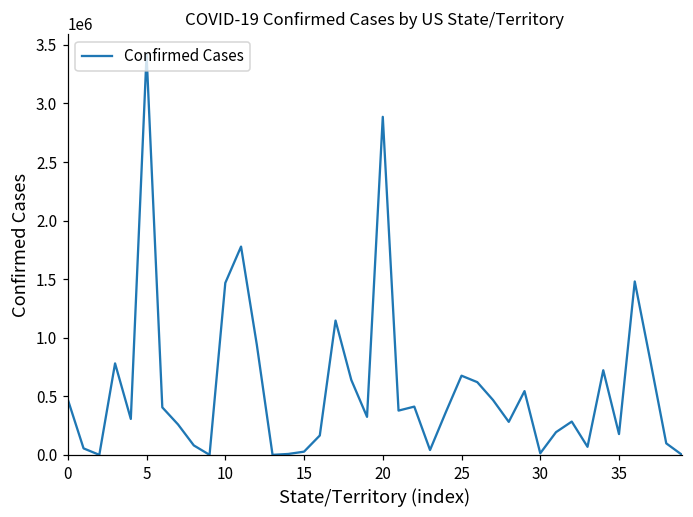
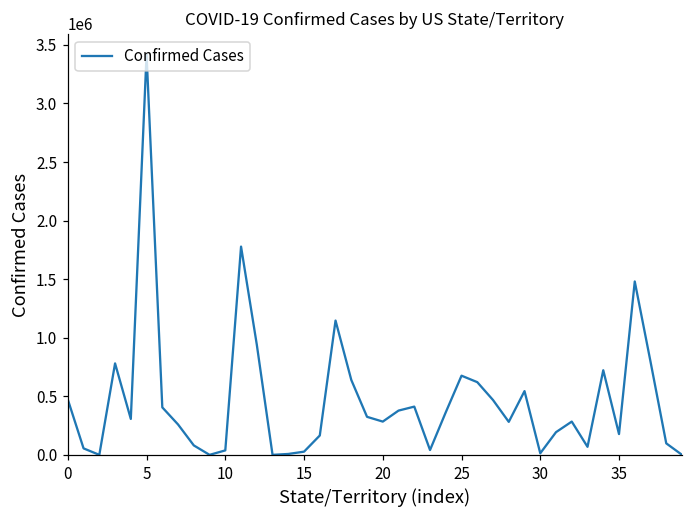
  {
    "0": 470000,
-   "10": 1470000,
+   "10": 40000,
    "15": 30000,
-   "20": 2890000,
+   "20": 280000,
    "25": 680000,
    "30": 10000,
    "35": 180000
  }
